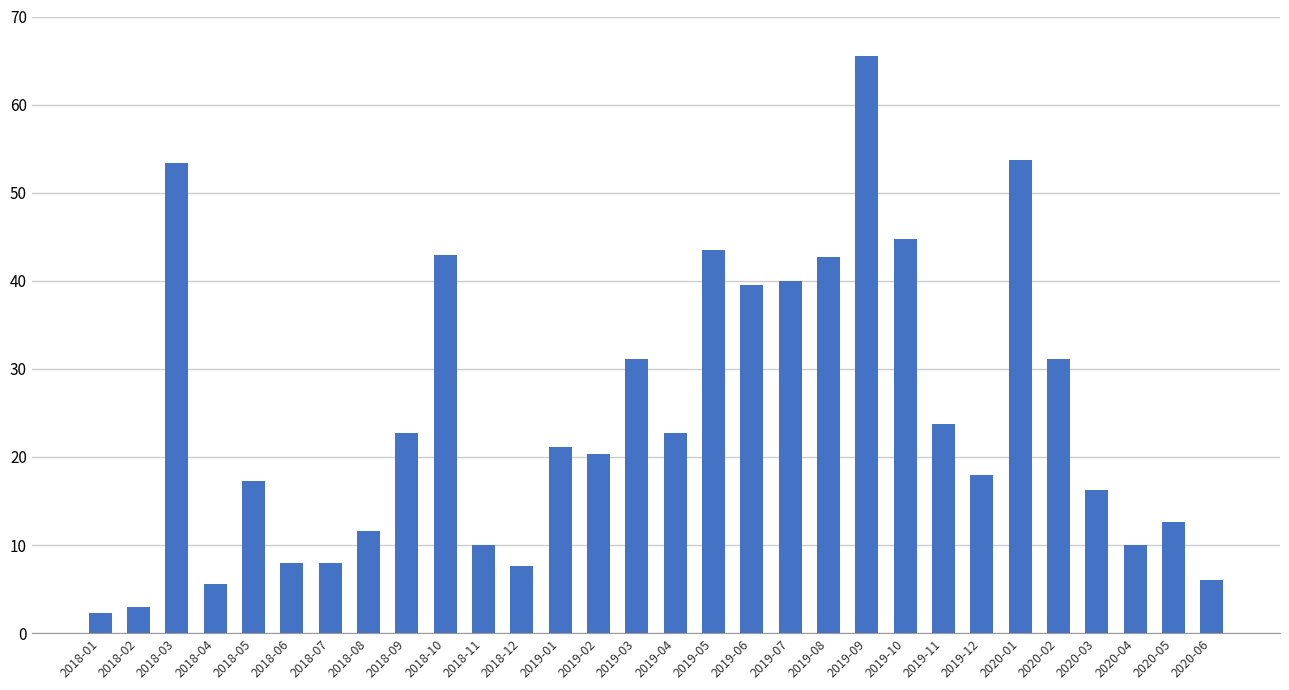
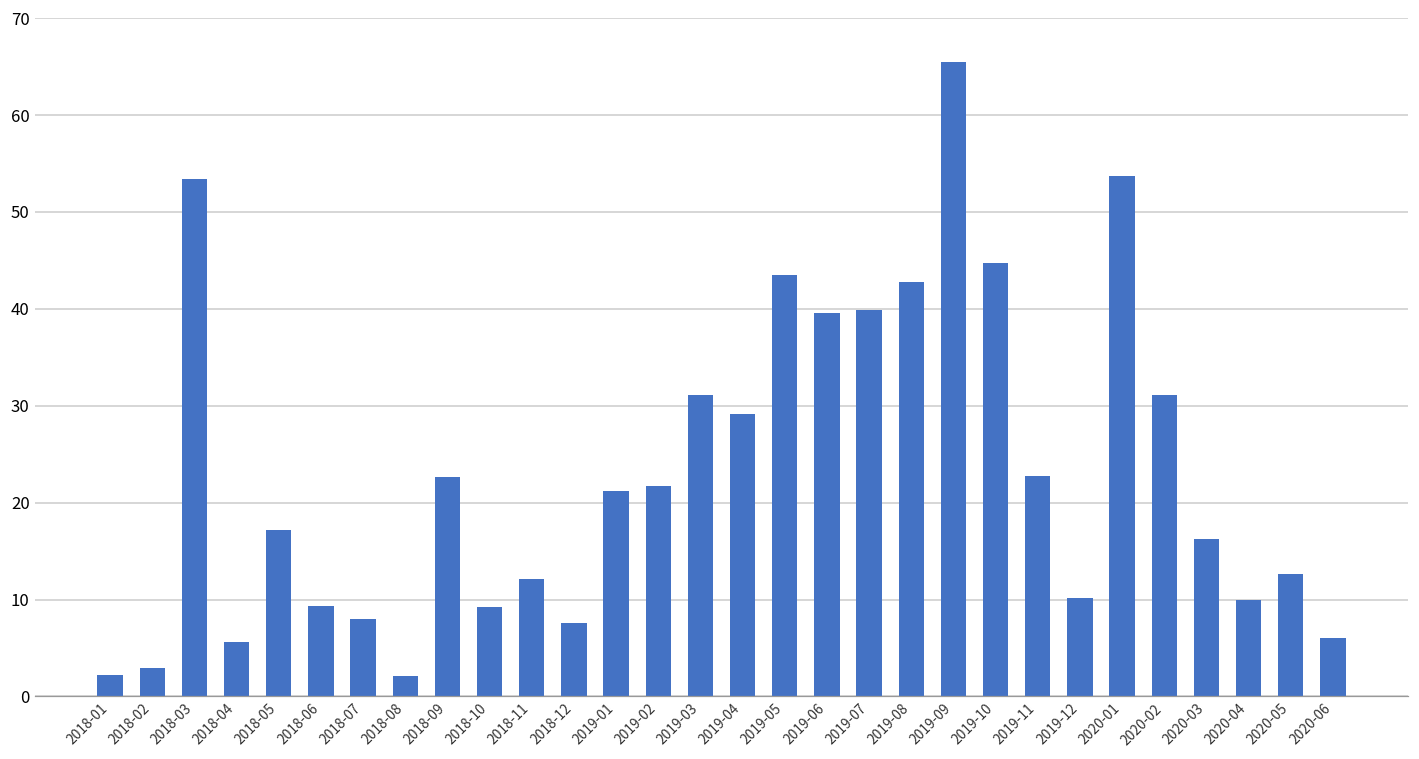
  {
    "2018-01": 2,
    "2018-02": 3,
    "2018-03": 53,
    "2018-04": 6,
    "2018-05": 17,
-   "2018-06": 8,
+   "2018-06": 9,
    "2018-07": 8,
-   "2018-08": 12,
+   "2018-08": 2,
    "2018-09": 23,
-   "2018-10": 43,
-   "2018-11": 10,
+   "2018-10": 9,
+   "2018-11": 12,
    "2018-12": 8,
    "2019-01": 21,
-   "2019-02": 20,
+   "2019-02": 22,
    "2019-03": 31,
-   "2019-04": 23,
+   "2019-04": 29,
    "2019-05": 44,
    "2019-06": 40,
    "2019-07": 40,
    "2019-08": 43,
    "2019-09": 65,
    "2019-10": 45,
-   "2019-11": 24,
-   "2019-12": 18,
+   "2019-11": 23,
+   "2019-12": 10,
    "2020-01": 54,
    "2020-02": 31,
    "2020-03": 16,
    "2020-04": 10,
    "2020-05": 13,
    "2020-06": 6
  }
